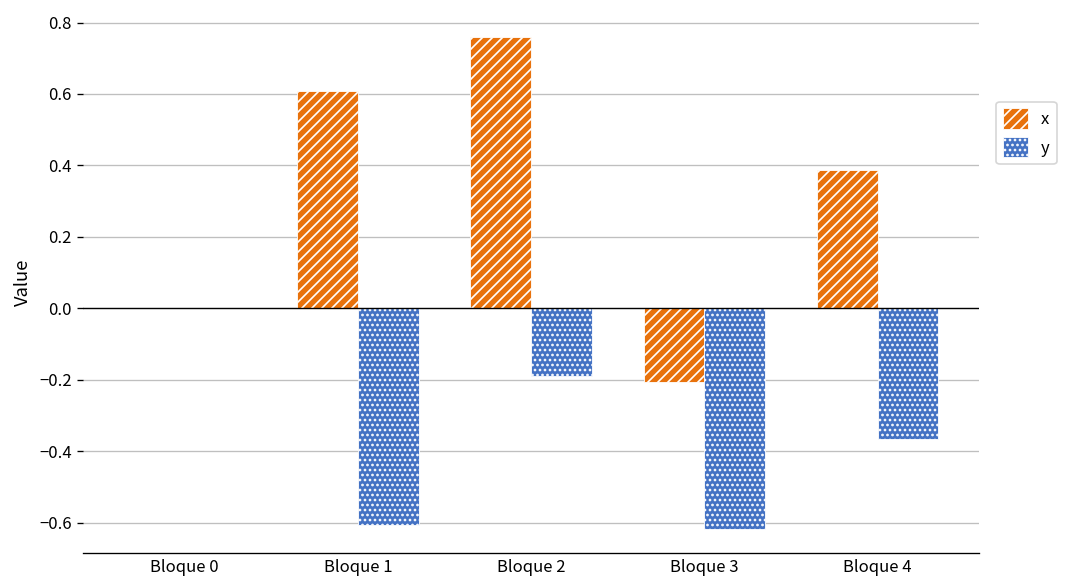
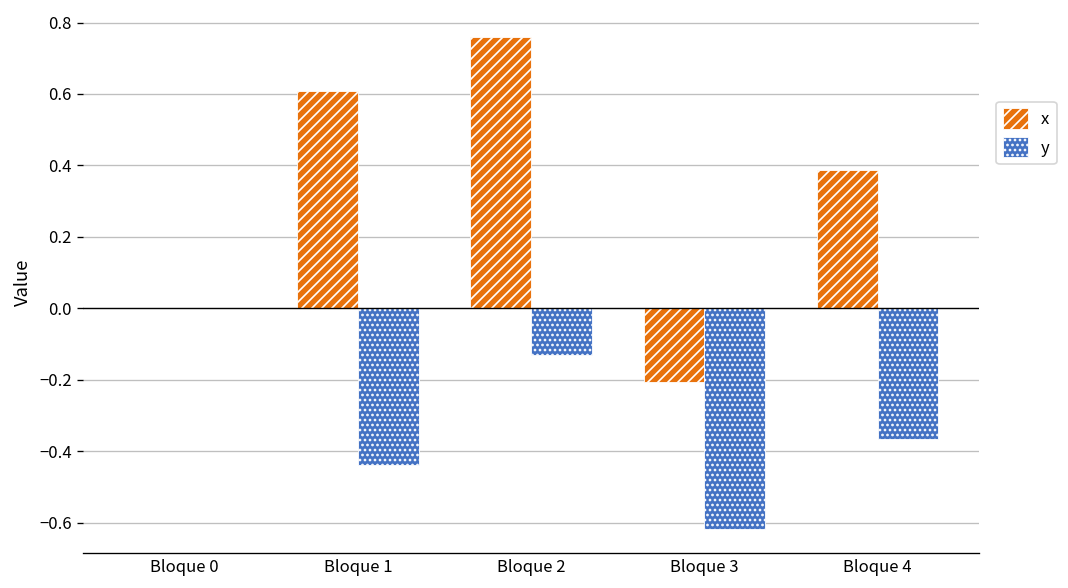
  {
    "x": {
      "Bloque 0": 0.00,
      "Bloque 1": 0.61,
      "Bloque 2": 0.76,
      "Bloque 3": -0.21,
      "Bloque 4": 0.39
    },
    "y": {
      "Bloque 0": 0.00,
-     "Bloque 1": -0.61,
-     "Bloque 2": -0.19,
+     "Bloque 1": -0.44,
+     "Bloque 2": -0.13,
      "Bloque 3": -0.62,
      "Bloque 4": -0.37
    }
  }
